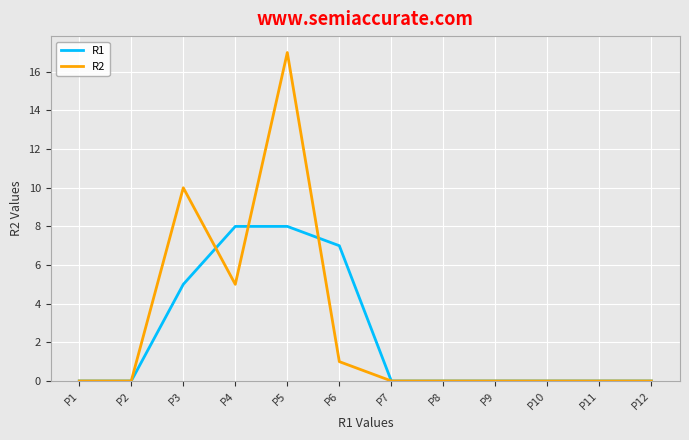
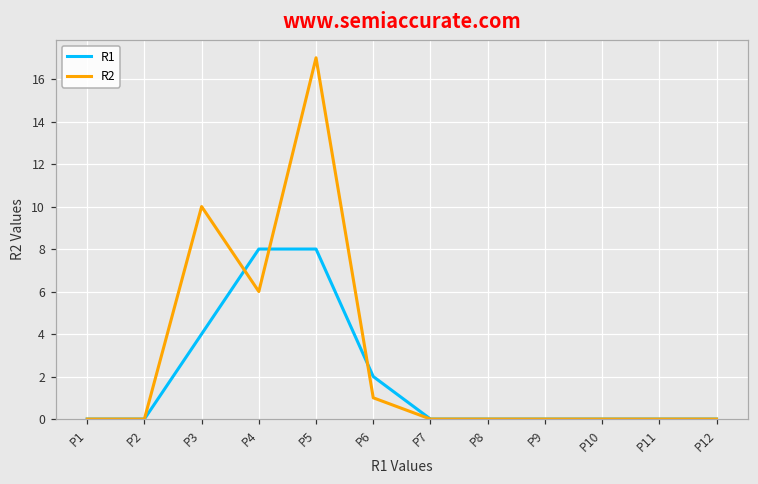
  {
    "R1": {
-     "P3": 5,
+     "P3": 4,
      "P4": 8,
      "P5": 8,
-     "P6": 7
+     "P6": 2
    },
    "R2": {
      "P3": 10,
-     "P4": 5,
+     "P4": 6,
      "P5": 17,
      "P6": 1
    }
  }
